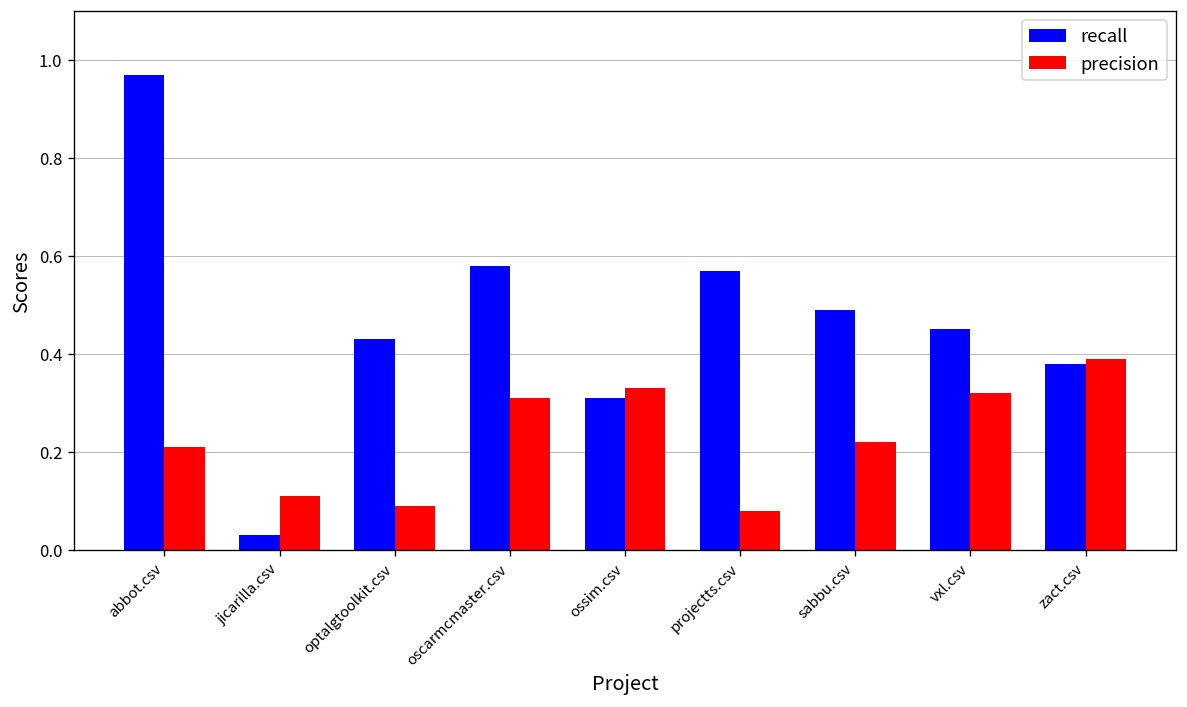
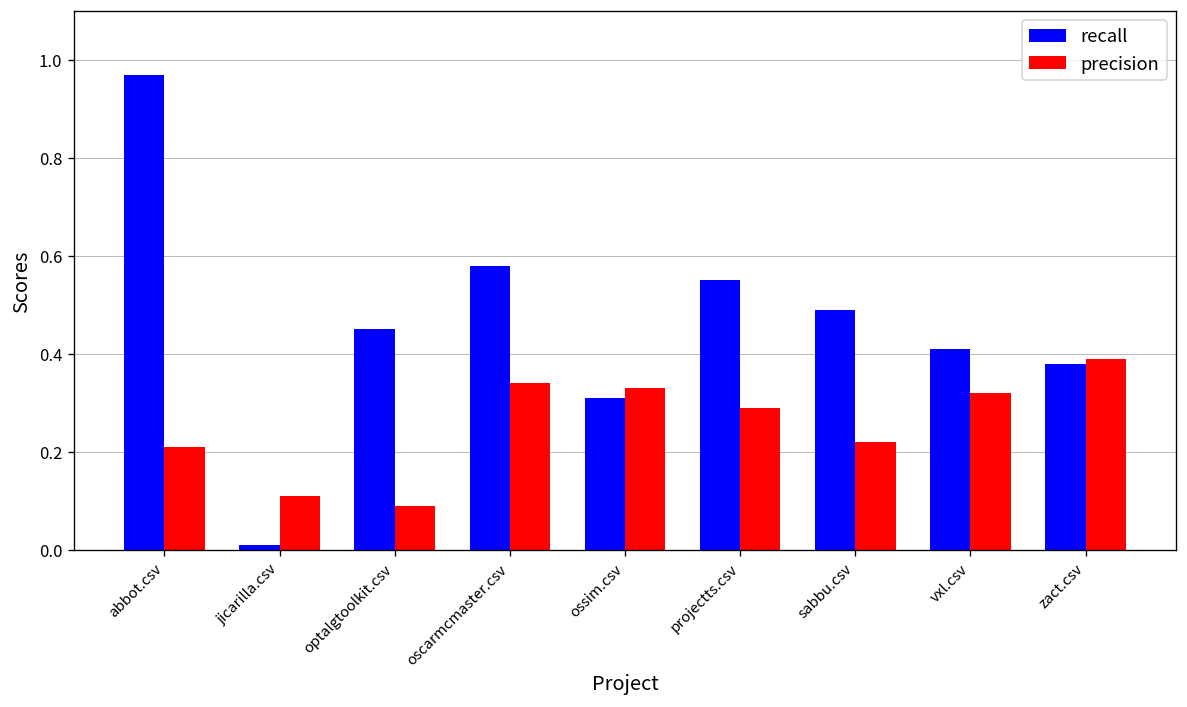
  {
    "recall": {
      "abbot.csv": 0.97,
-     "jicarilla.csv": 0.03,
-     "optalgtoolkit.csv": 0.43,
+     "jicarilla.csv": 0.01,
+     "optalgtoolkit.csv": 0.45,
      "oscarmcmaster.csv": 0.58,
      "ossim.csv": 0.31,
-     "projectts.csv": 0.57,
+     "projectts.csv": 0.55,
      "sabbu.csv": 0.49,
-     "vxl.csv": 0.45,
+     "vxl.csv": 0.41,
      "zact.csv": 0.38
    },
    "precision": {
      "abbot.csv": 0.21,
      "jicarilla.csv": 0.11,
      "optalgtoolkit.csv": 0.09,
-     "oscarmcmaster.csv": 0.31,
+     "oscarmcmaster.csv": 0.34,
      "ossim.csv": 0.33,
-     "projectts.csv": 0.08,
+     "projectts.csv": 0.29,
      "sabbu.csv": 0.22,
      "vxl.csv": 0.32,
      "zact.csv": 0.39
    }
  }
